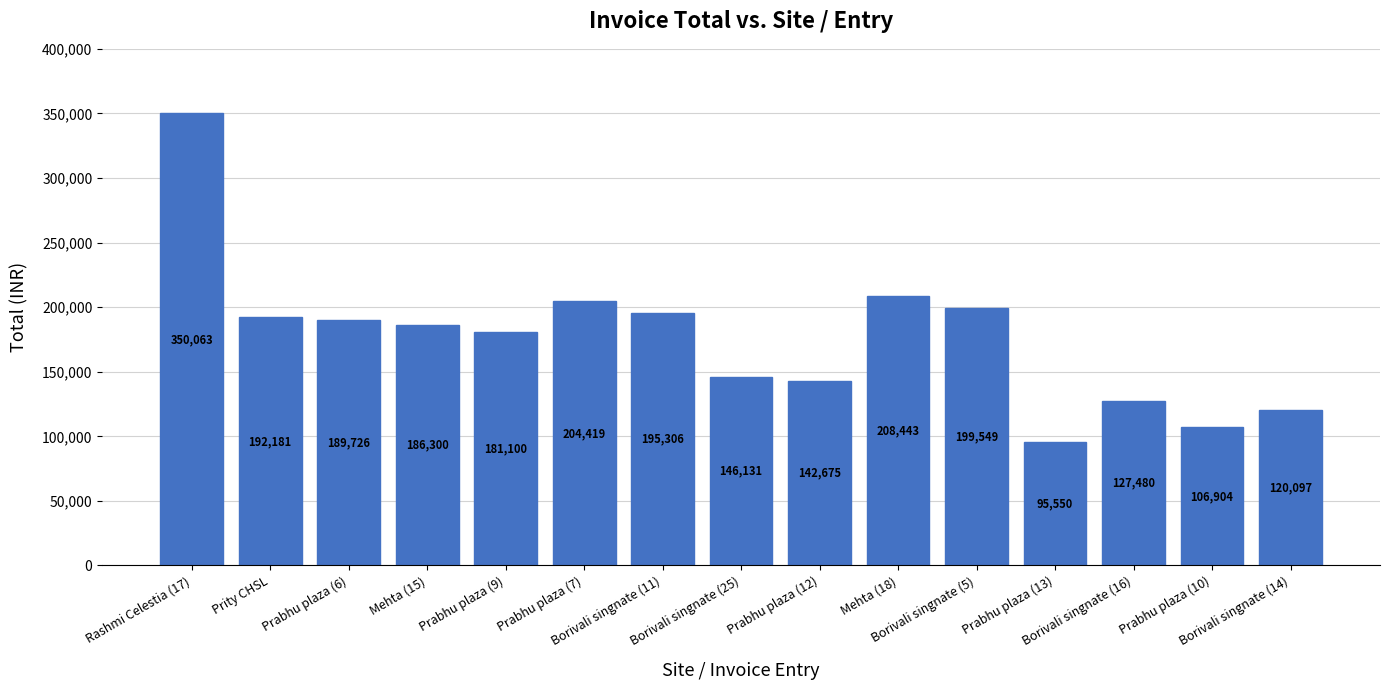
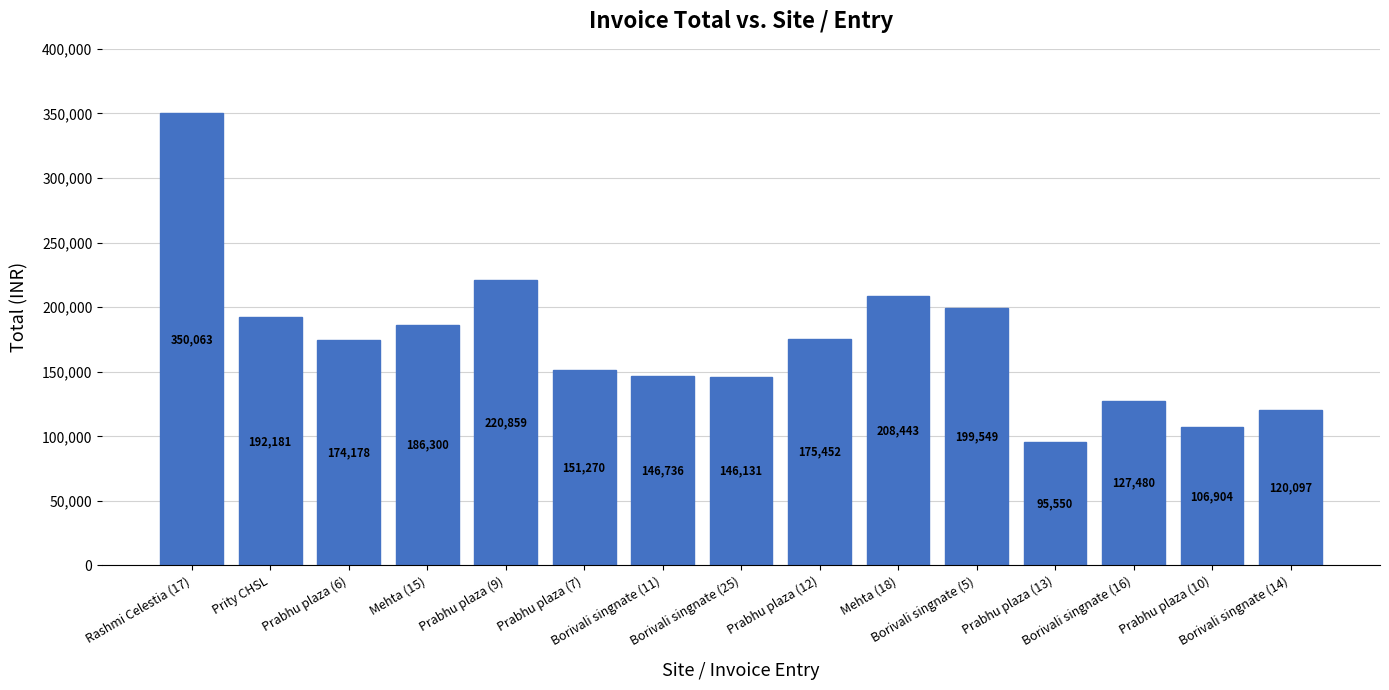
  {
    "Rashmi Celestia (17)": "350,063",
    "Prity CHSL": "192,181",
-   "Prabhu plaza (6)": "189,726",
+   "Prabhu plaza (6)": "174,178",
    "Mehta (15)": "186,300",
-   "Prabhu plaza (9)": "181,100",
-   "Prabhu plaza (7)": "204,419",
-   "Borivali singnate (11)": "195,306",
+   "Prabhu plaza (9)": "220,859",
+   "Prabhu plaza (7)": "151,270",
+   "Borivali singnate (11)": "146,736",
    "Borivali singnate (25)": "146,131",
-   "Prabhu plaza (12)": "142,675",
+   "Prabhu plaza (12)": "175,452",
    "Mehta (18)": "208,443",
    "Borivali singnate (5)": "199,549",
    "Prabhu plaza (13)": "95,550",
    "Borivali singnate (16)": "127,480",
    "Prabhu plaza (10)": "106,904",
    "Borivali singnate (14)": "120,097"
  }
